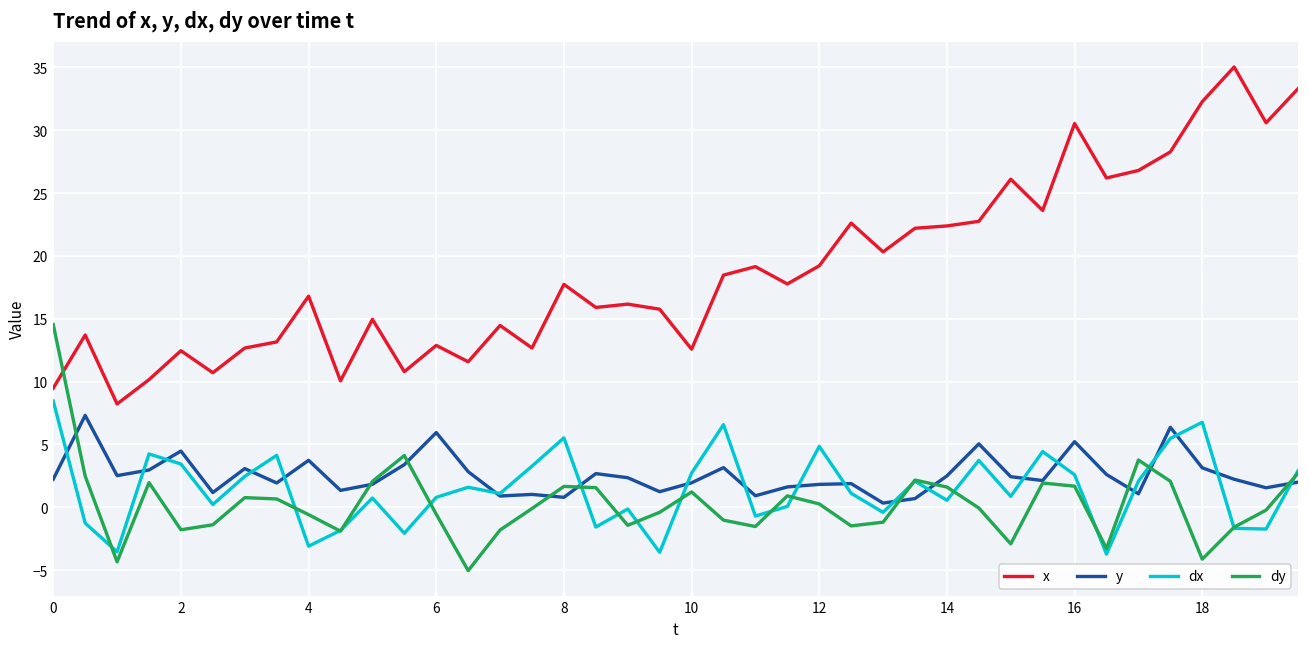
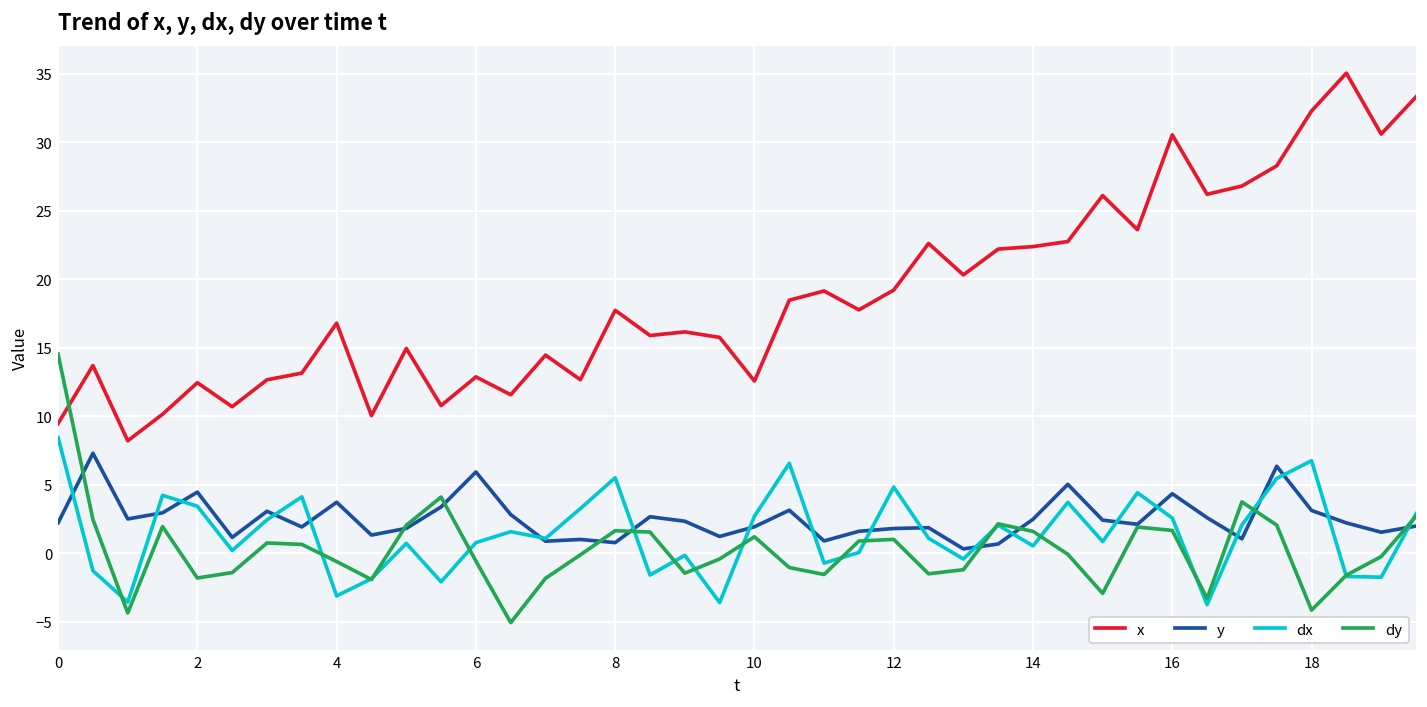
  {
    "x": {
      "0": 9.5,
      "2": 12.5,
      "4": 16.8,
      "6": 12.9,
      "8": 17.7,
      "10": 12.6,
      "12": 19.2,
      "14": 22.4,
      "16": 30.5,
      "18": 32.3
    },
    "y": {
      "0": 2.2,
      "2": 4.5,
      "4": 3.7,
      "6": 5.9,
      "8": 0.8,
      "10": 1.9,
      "12": 1.8,
      "14": 2.5,
-     "16": 5.2,
+     "16": 4.4,
      "18": 3.1
    },
    "dx": {
      "0": 8.4,
      "2": 3.4,
      "4": -3.1,
      "6": 0.8,
      "8": 5.5,
      "10": 2.7,
      "12": 4.8,
      "14": 0.6,
      "16": 2.6,
      "18": 6.8
    },
    "dy": {
      "0": 14.5,
      "2": -1.8,
      "4": -0.6,
      "6": -0.6,
      "8": 1.7,
      "10": 1.2,
-     "12": 0.3,
+     "12": 1.0,
      "14": 1.6,
      "16": 1.7,
      "18": -4.1
    }
  }
